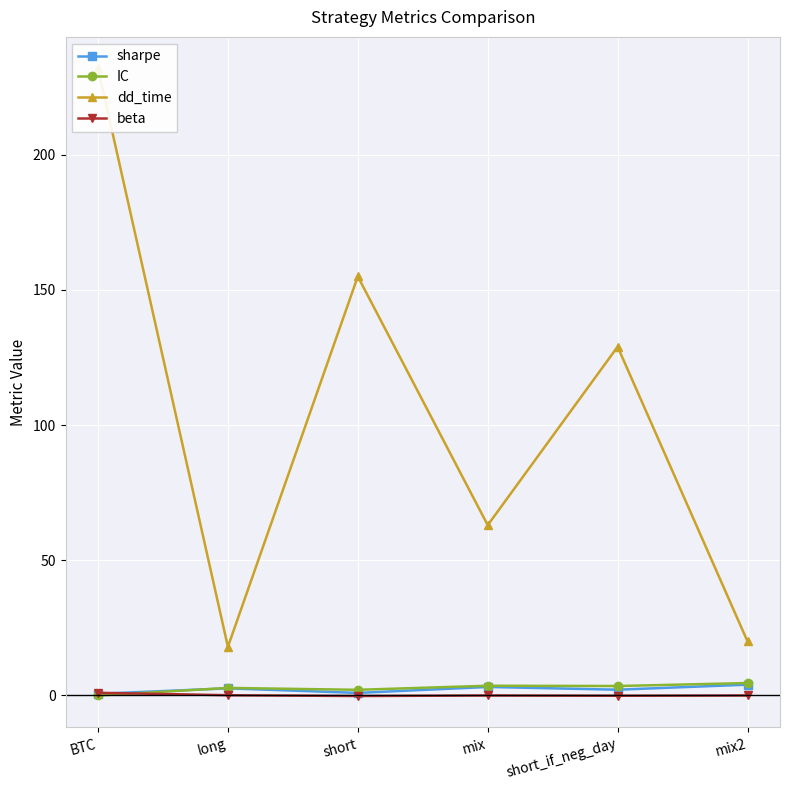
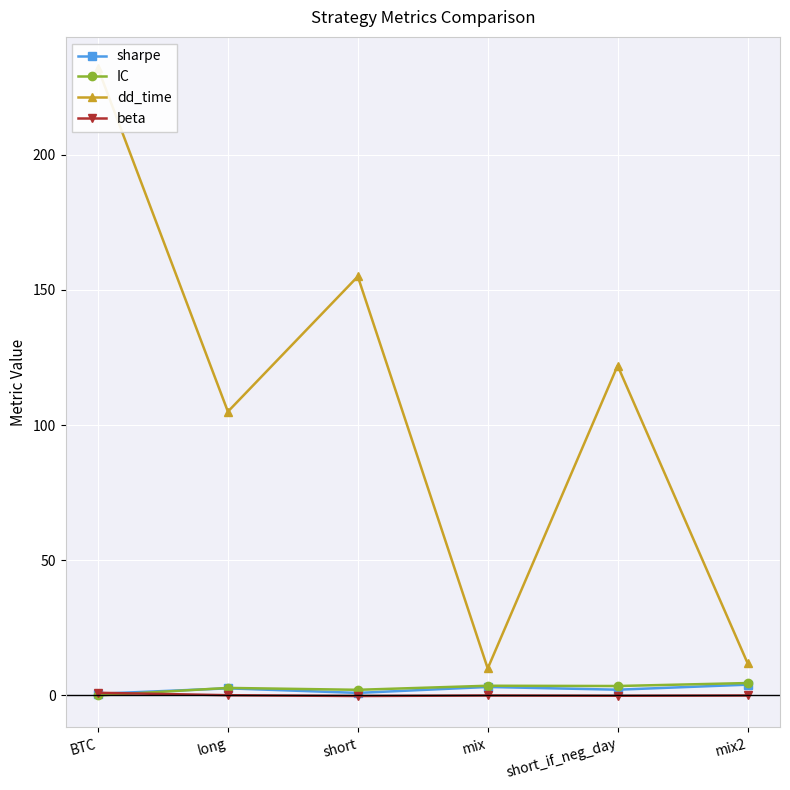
  {
    "sharpe": {
      "short": 1,
      "short_if_neg_day": 2
    },
    "IC": {
      "short": 2,
      "short_if_neg_day": 4
    },
    "dd_time": {
-     "long": 18,
+     "long": 105,
      "short": 155,
-     "mix": 63,
-     "short_if_neg_day": 129,
-     "mix2": 20
+     "mix": 10,
+     "short_if_neg_day": 122,
+     "mix2": 12
    },
    "beta": {
      "long": 0,
      "short": 0,
      "mix": 0,
      "short_if_neg_day": 0,
      "mix2": 0
    }
  }
